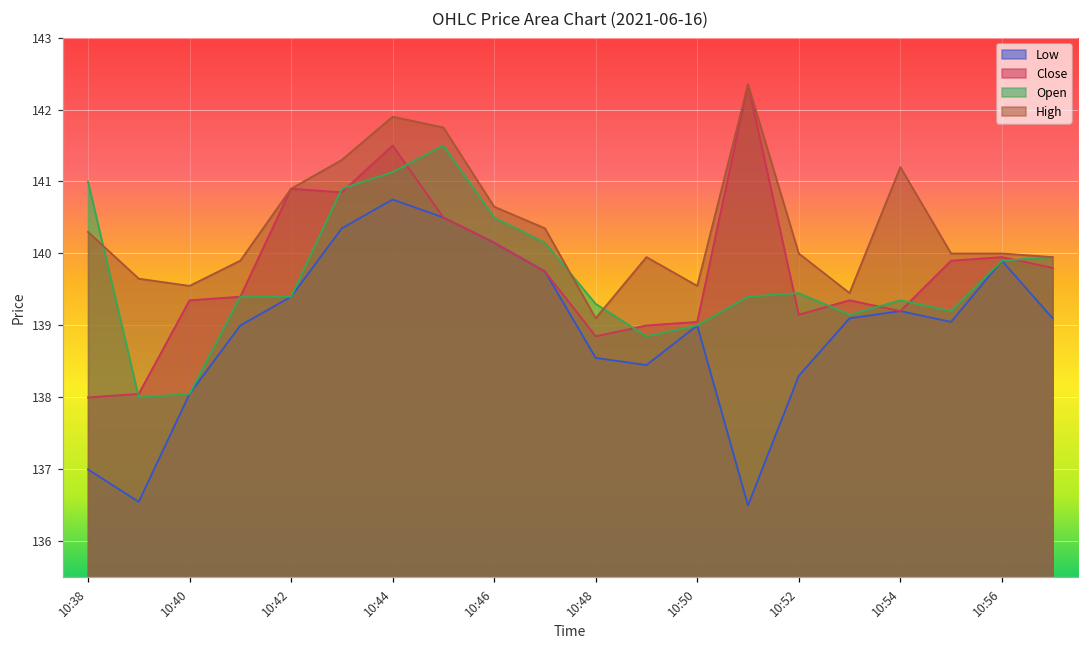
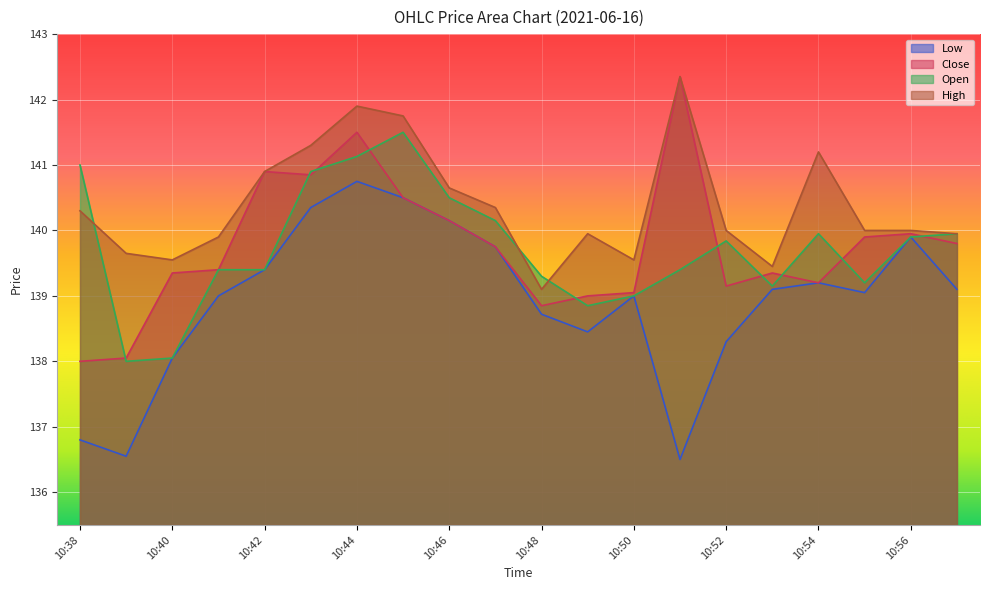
  {
    "Low": {
-     "10:38": 137.0,
+     "10:38": 136.8,
      "10:44": 140.8,
-     "10:48": 138.6,
+     "10:48": 138.7,
      "10:52": 138.3
    },
    "Open": {
      "10:38": 141.0,
      "10:44": 141.1,
      "10:46": 140.5,
      "10:48": 139.3,
-     "10:52": 139.5,
-     "10:54": 139.4
+     "10:52": 139.8,
+     "10:54": 140.0
    }
  }
